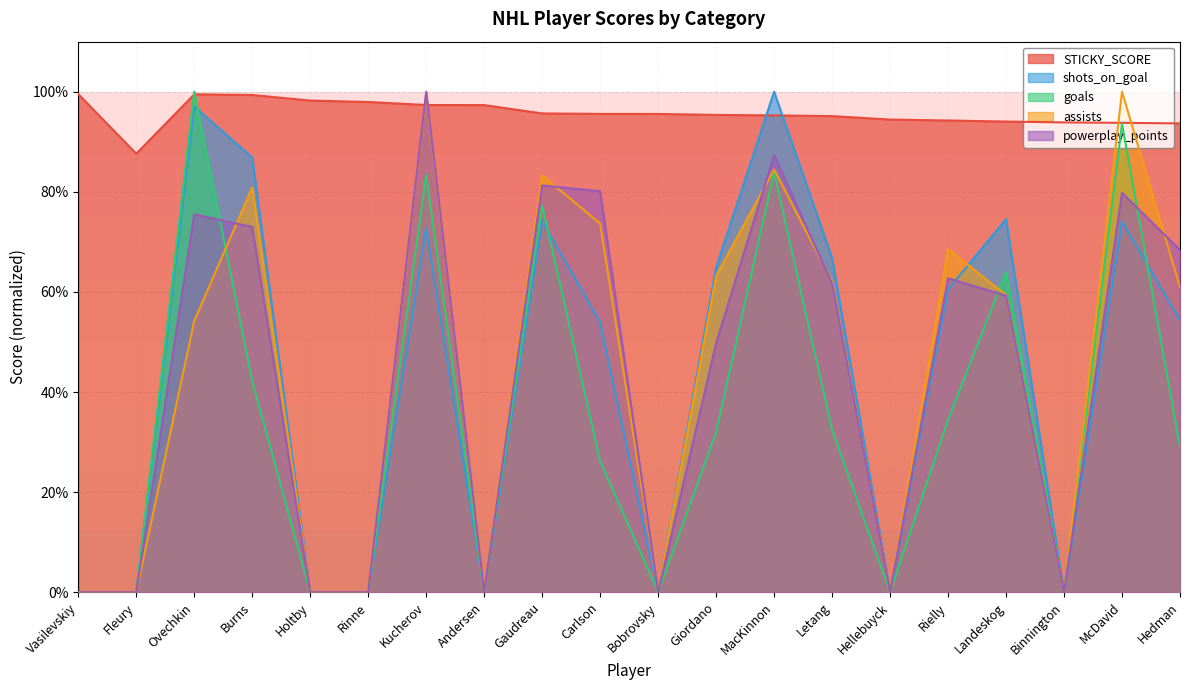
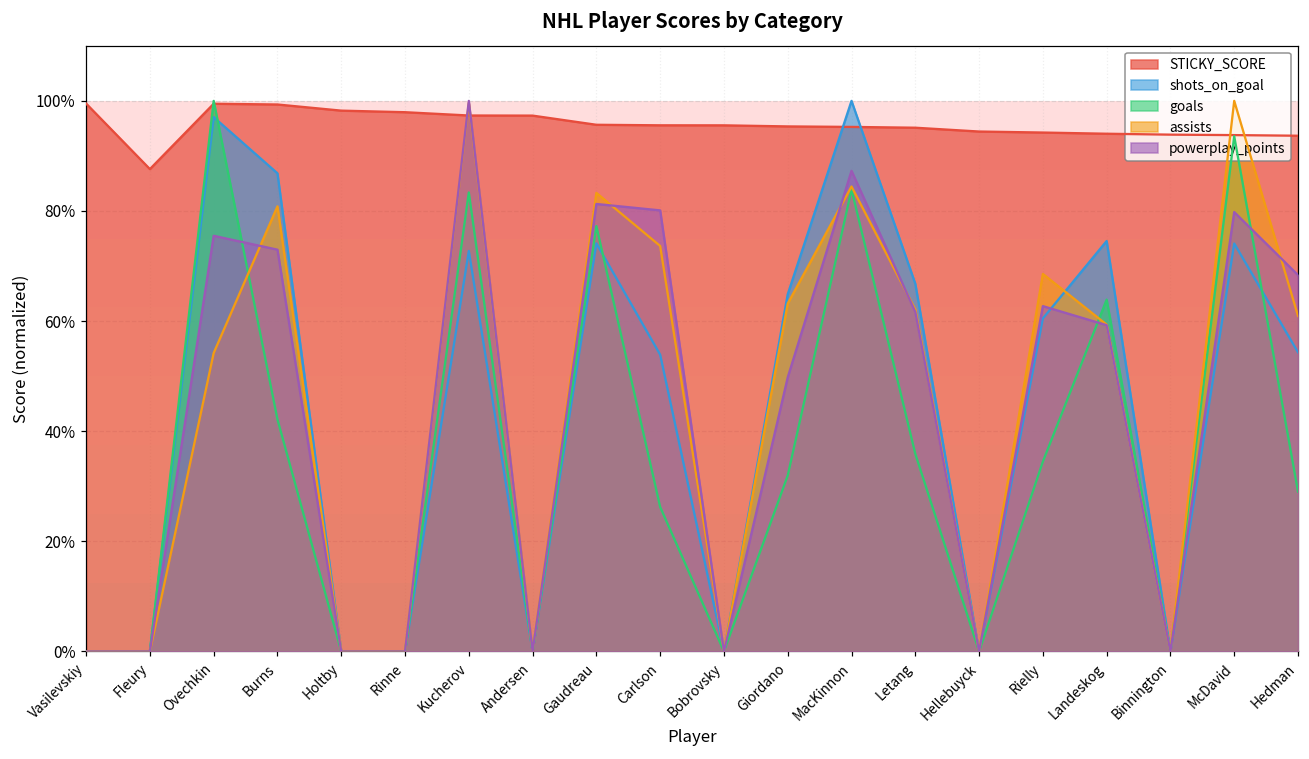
  {
    "STICKY_SCORE": {
      "Vasilevskiy": "100%",
      "Fleury": "88%",
      "Ovechkin": "99%",
      "Burns": "99%",
      "Holtby": "98%",
      "Rinne": "98%",
      "Kucherov": "97%",
      "Andersen": "97%",
      "Gaudreau": "96%",
      "Carlson": "96%",
      "Bobrovsky": "96%",
      "Giordano": "95%",
      "MacKinnon": "95%",
      "Letang": "95%",
      "Hellebuyck": "94%",
      "Rielly": "94%",
      "Landeskog": "94%",
      "Hedman": "94%"
    },
    "shots_on_goal": {
      "Ovechkin": "97%",
      "Burns": "87%",
      "Kucherov": "73%",
      "Gaudreau": "74%",
      "Carlson": "54%",
      "Giordano": "65%",
      "MacKinnon": "100%",
      "Letang": "67%",
      "Rielly": "60%",
      "Landeskog": "75%",
      "McDavid": "74%",
      "Hedman": "54%"
    },
    "goals": {
      "Ovechkin": "100%",
      "Burns": "42%",
      "Kucherov": "83%",
      "Gaudreau": "77%",
      "Carlson": "26%",
      "Giordano": "32%",
      "MacKinnon": "84%",
-     "Letang": "32%",
+     "Letang": "36%",
      "Rielly": "34%",
      "Landeskog": "64%",
      "Hedman": "29%"
    },
    "assists": {
      "Ovechkin": "54%",
      "Burns": "81%",
      "Gaudreau": "83%",
      "Carlson": "74%",
      "Giordano": "63%",
      "MacKinnon": "84%",
      "Rielly": "69%",
      "Hedman": "61%"
    },
    "powerplay_points": {
      "Ovechkin": "75%",
      "Burns": "73%",
      "Gaudreau": "81%",
      "Carlson": "80%",
      "Giordano": "50%",
      "MacKinnon": "87%",
      "Rielly": "63%",
      "McDavid": "80%",
      "Hedman": "68%"
    }
  }
